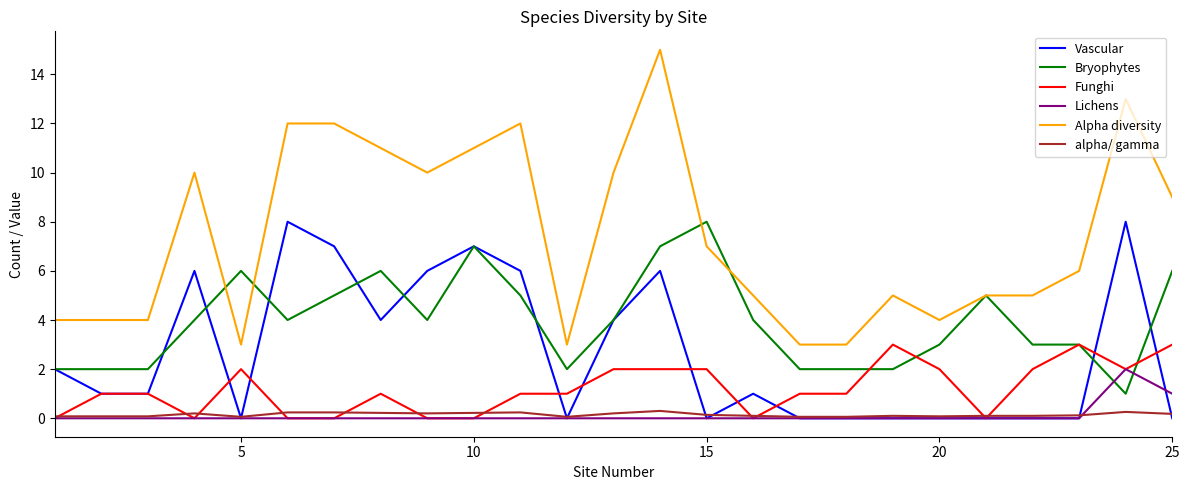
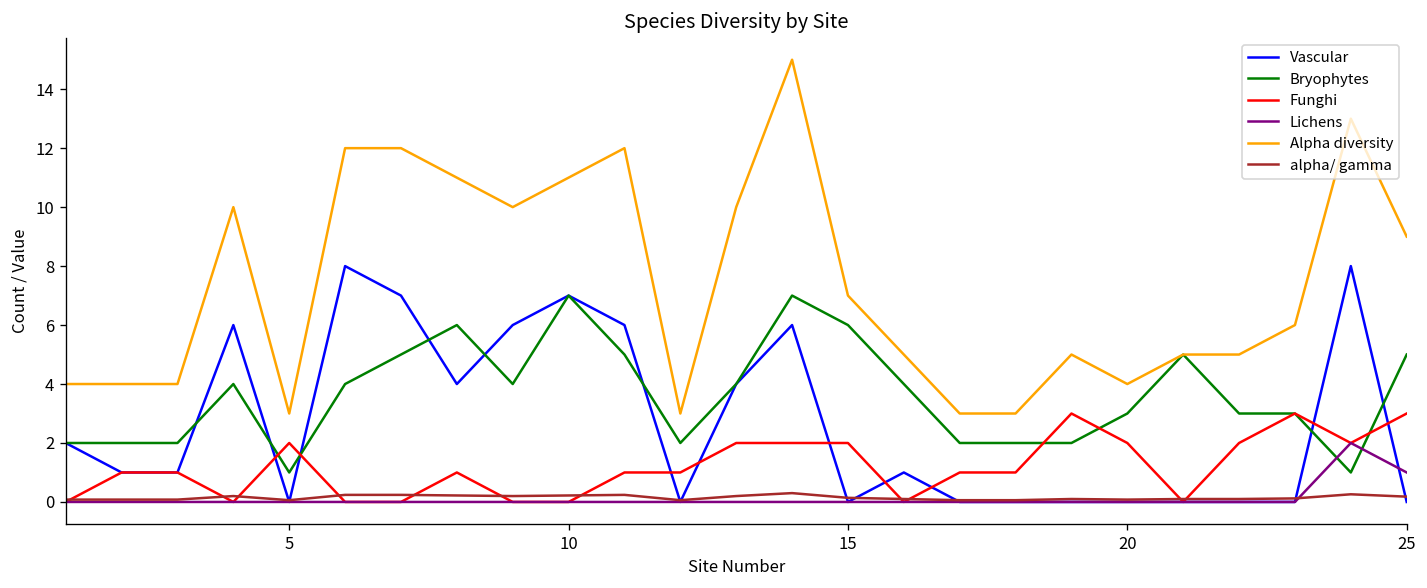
  {
    "Vascular": {
      "25": 0
    },
    "Bryophytes": {
-     "5": 6,
-     "15": 8,
+     "5": 1,
+     "15": 6,
      "20": 3,
-     "25": 6
+     "25": 5
    },
    "Funghi": {
      "5": 2,
      "15": 2,
      "20": 2,
      "25": 3
    },
    "Lichens": {
      "25": 1
    },
    "Alpha diversity": {
      "5": 3,
      "10": 11,
      "15": 7,
      "20": 4,
      "25": 9
    },
    "alpha/ gamma": {
      "10": 0.2,
      "15": 0.1,
      "25": 0.2
    }
  }
